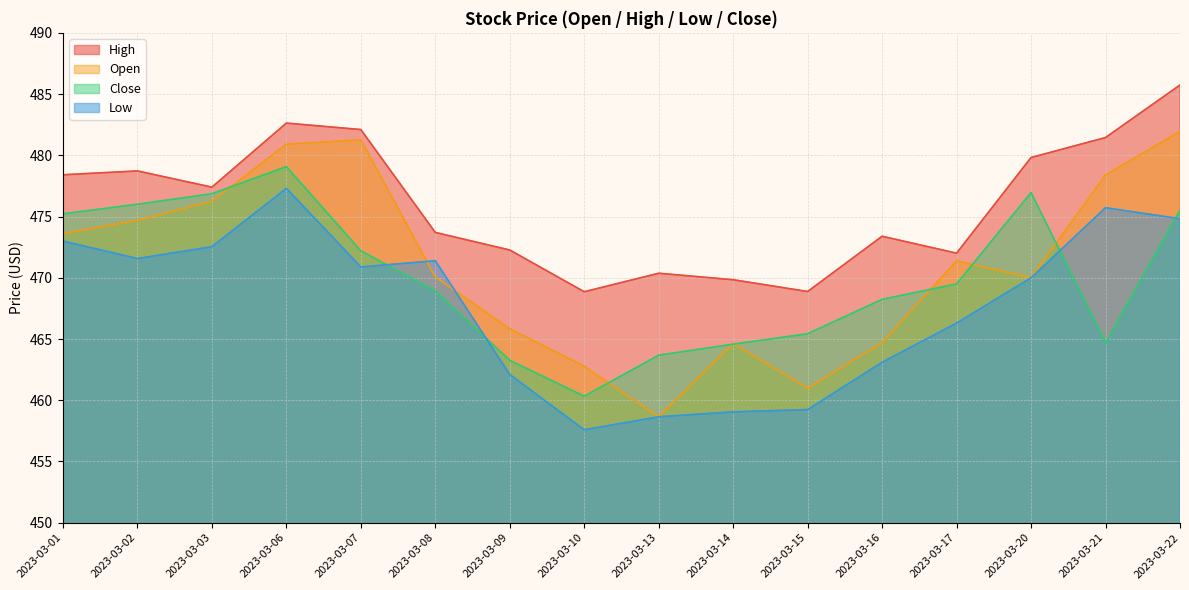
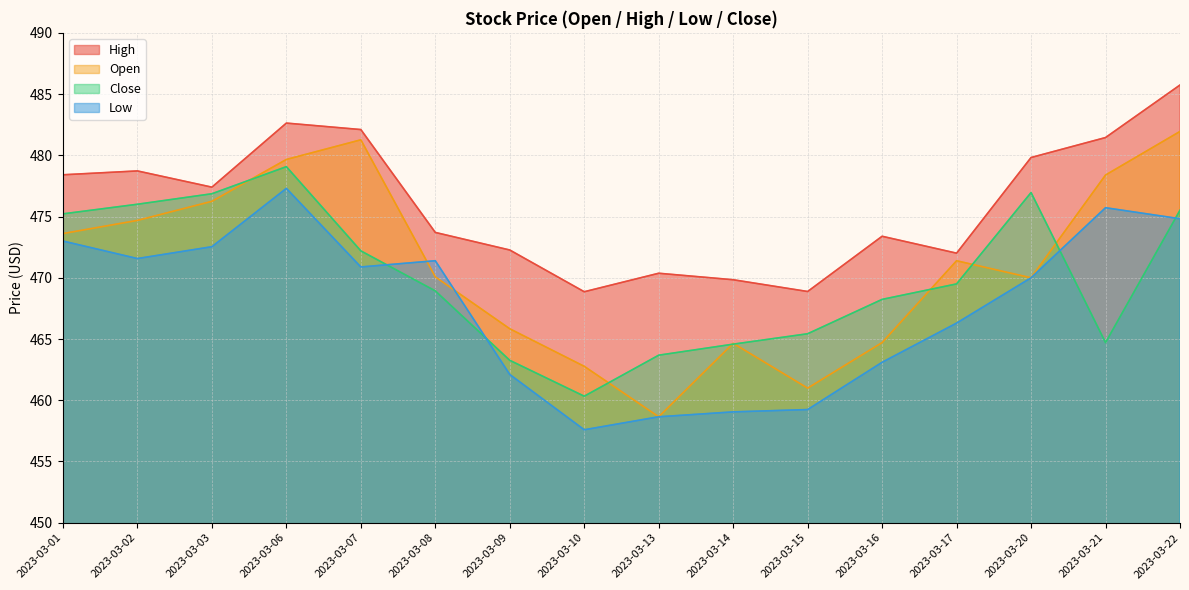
  {
    "High": {
      "2023-03-01": 478.4,
      "2023-03-02": 478.7,
      "2023-03-03": 477.4,
      "2023-03-06": 482.6,
      "2023-03-07": 482.1,
      "2023-03-08": 473.7,
      "2023-03-09": 472.3,
      "2023-03-10": 468.9,
      "2023-03-13": 470.4,
      "2023-03-14": 469.8,
      "2023-03-15": 468.9,
      "2023-03-16": 473.4,
      "2023-03-17": 472.0,
      "2023-03-20": 479.8,
      "2023-03-21": 481.5,
      "2023-03-22": 485.7
    },
    "Open": {
      "2023-03-01": 473.6,
      "2023-03-02": 474.7,
      "2023-03-03": 476.2,
-     "2023-03-06": 480.9,
+     "2023-03-06": 479.7,
      "2023-03-07": 481.3,
      "2023-03-08": 470.1,
      "2023-03-09": 465.8,
      "2023-03-10": 462.8,
      "2023-03-15": 461.0,
      "2023-03-16": 464.7,
      "2023-03-17": 471.4,
      "2023-03-21": 478.4,
      "2023-03-22": 482.0
    },
    "Close": {
      "2023-03-01": 475.2,
      "2023-03-02": 476.0,
      "2023-03-03": 476.9,
      "2023-03-06": 479.1,
      "2023-03-07": 472.2,
      "2023-03-08": 468.9,
      "2023-03-09": 463.3,
      "2023-03-10": 460.3,
      "2023-03-13": 463.7,
      "2023-03-15": 465.4,
      "2023-03-16": 468.2,
      "2023-03-17": 469.5,
      "2023-03-20": 477.0,
      "2023-03-21": 464.7,
      "2023-03-22": 475.5
    },
    "Low": {
      "2023-03-01": 473.0,
      "2023-03-02": 471.6,
      "2023-03-03": 472.5,
      "2023-03-06": 477.3,
      "2023-03-07": 470.9,
      "2023-03-08": 471.4,
      "2023-03-09": 462.1,
      "2023-03-10": 457.6,
      "2023-03-14": 459.0,
      "2023-03-15": 459.2,
      "2023-03-16": 463.1,
      "2023-03-17": 466.3,
      "2023-03-21": 475.7,
      "2023-03-22": 474.8
    }
  }
